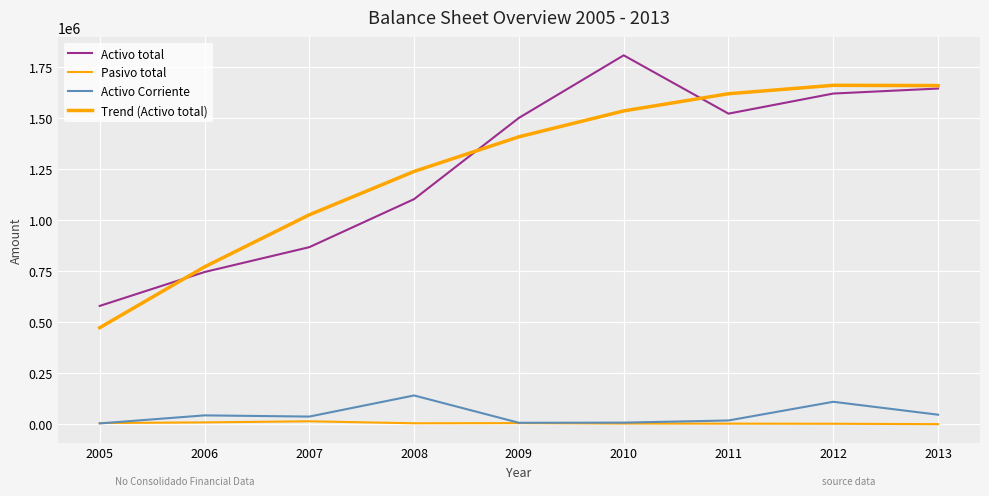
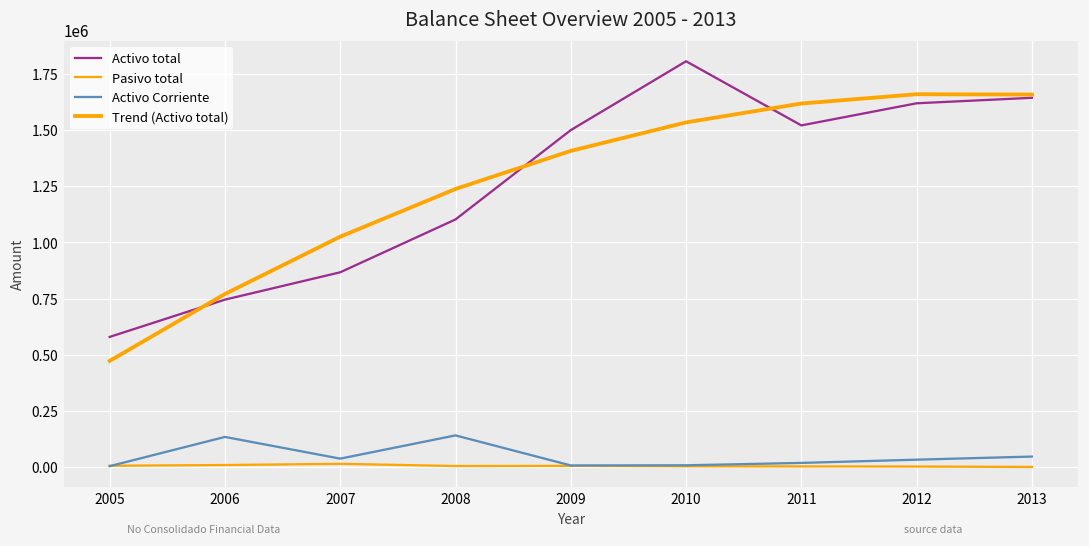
  {
    "Activo total": {
      "2005": 580000,
      "2006": 740000,
      "2007": 870000,
      "2008": 1100000,
      "2009": 1500000,
      "2010": 1810000,
      "2011": 1520000,
      "2012": 1620000,
      "2013": 1640000
    },
    "Activo Corriente": {
-     "2006": 40000,
+     "2006": 130000,
      "2007": 40000,
      "2008": 140000,
      "2011": 20000,
-     "2012": 110000,
+     "2012": 30000,
      "2013": 50000
    }
  }
